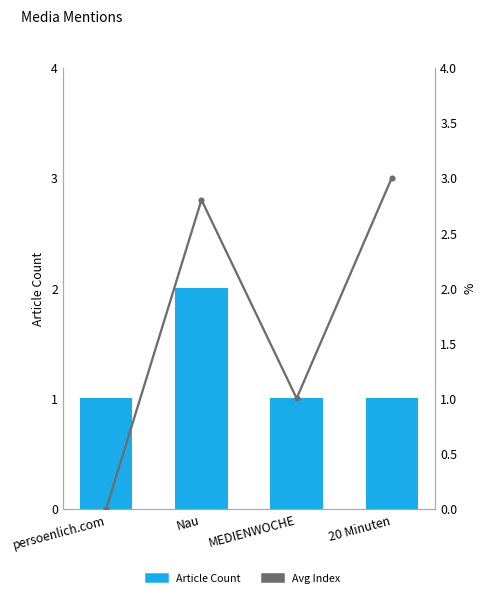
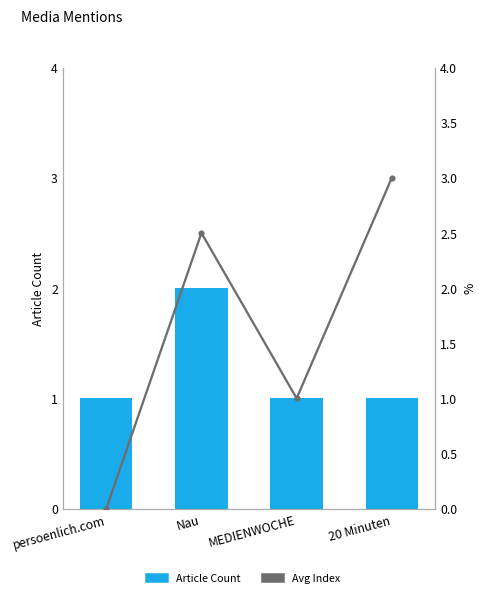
  {
    "Article Count": {
      "persoenlich.com": 1.00,
      "Nau": 2.00,
      "MEDIENWOCHE": 1.00,
      "20 Minuten": 1.00
    },
    "Avg Index": {
      "persoenlich.com": 0.0,
-     "Nau": 2.8,
+     "Nau": 2.5,
      "MEDIENWOCHE": 1.0,
      "20 Minuten": 3.0
    }
  }
